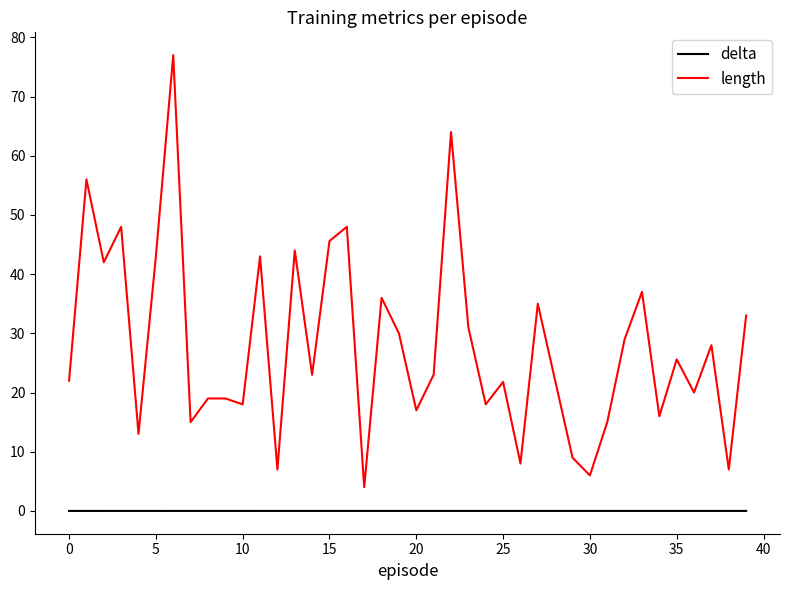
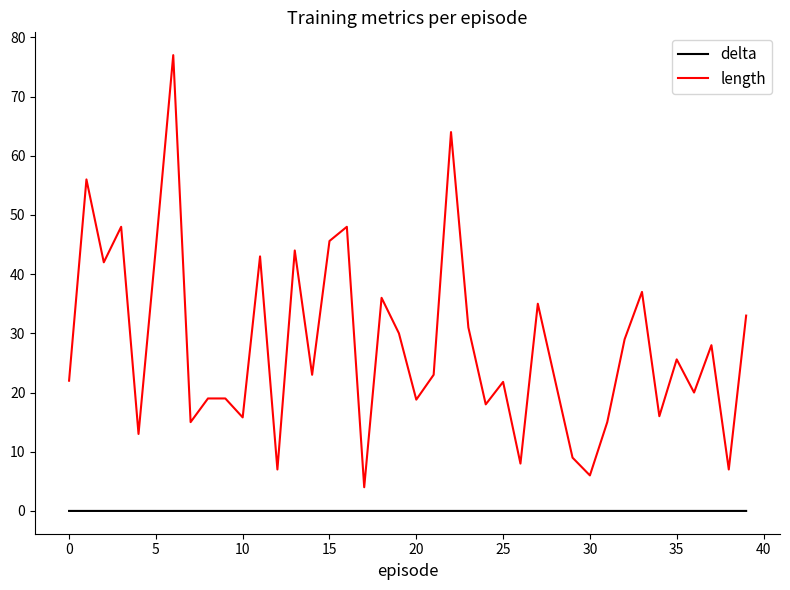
  {
    "delta": {
      "0": 0,
      "5": 0,
      "10": 0,
      "15": 0,
      "20": 0,
      "25": 0,
      "30": 0,
      "35": 0
    },
    "length": {
      "0": 22,
-     "5": 43,
-     "10": 18,
+     "5": 45,
+     "10": 16,
      "15": 46,
-     "20": 17,
+     "20": 19,
      "25": 22,
      "30": 6,
      "35": 26
    }
  }
